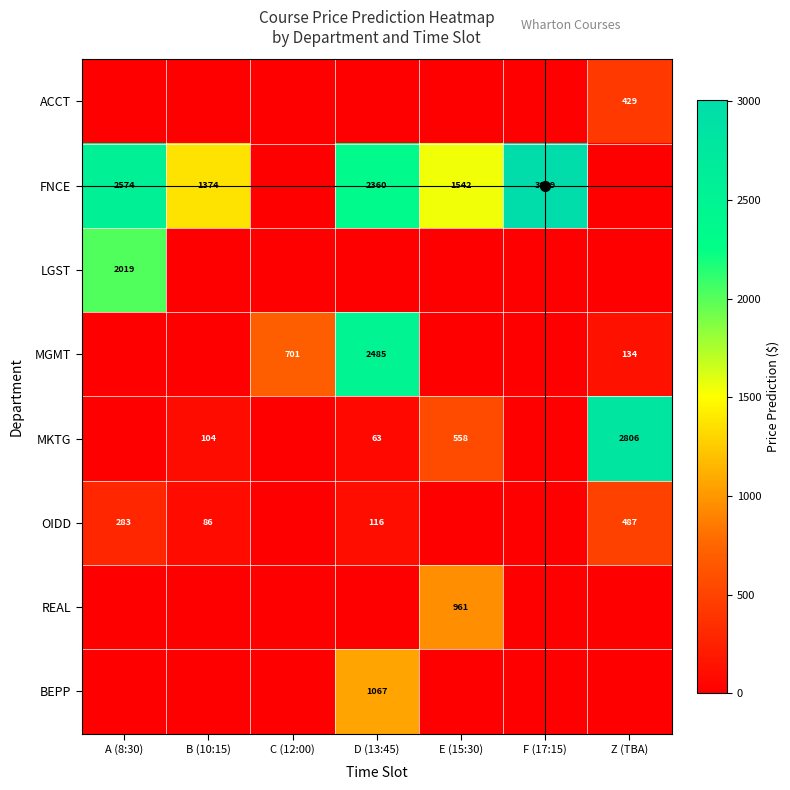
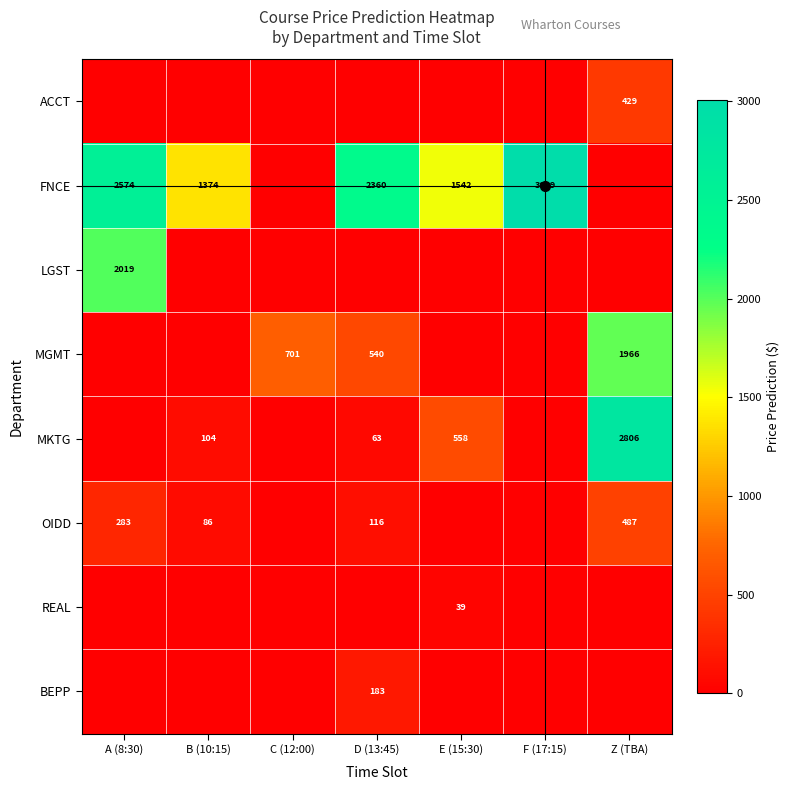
  {
    "ACCT": {
      "Z (TBA)": 429
    },
    "FNCE": {
      "A (8:30)": 2574,
      "B (10:15)": 1374,
      "D (13:45)": 2360,
      "E (15:30)": 1542
    },
    "LGST": {
      "A (8:30)": 2019
    },
    "MGMT": {
      "C (12:00)": 701,
-     "D (13:45)": 2485,
-     "Z (TBA)": 134
+     "D (13:45)": 540,
+     "Z (TBA)": 1966
    },
    "MKTG": {
      "B (10:15)": 104,
      "D (13:45)": 63,
      "E (15:30)": 558,
      "Z (TBA)": 2806
    },
    "OIDD": {
      "A (8:30)": 283,
      "B (10:15)": 86,
      "D (13:45)": 116,
      "Z (TBA)": 487
    },
    "REAL": {
-     "E (15:30)": 961
+     "E (15:30)": 39
    },
    "BEPP": {
-     "D (13:45)": 1067
+     "D (13:45)": 183
    }
  }
